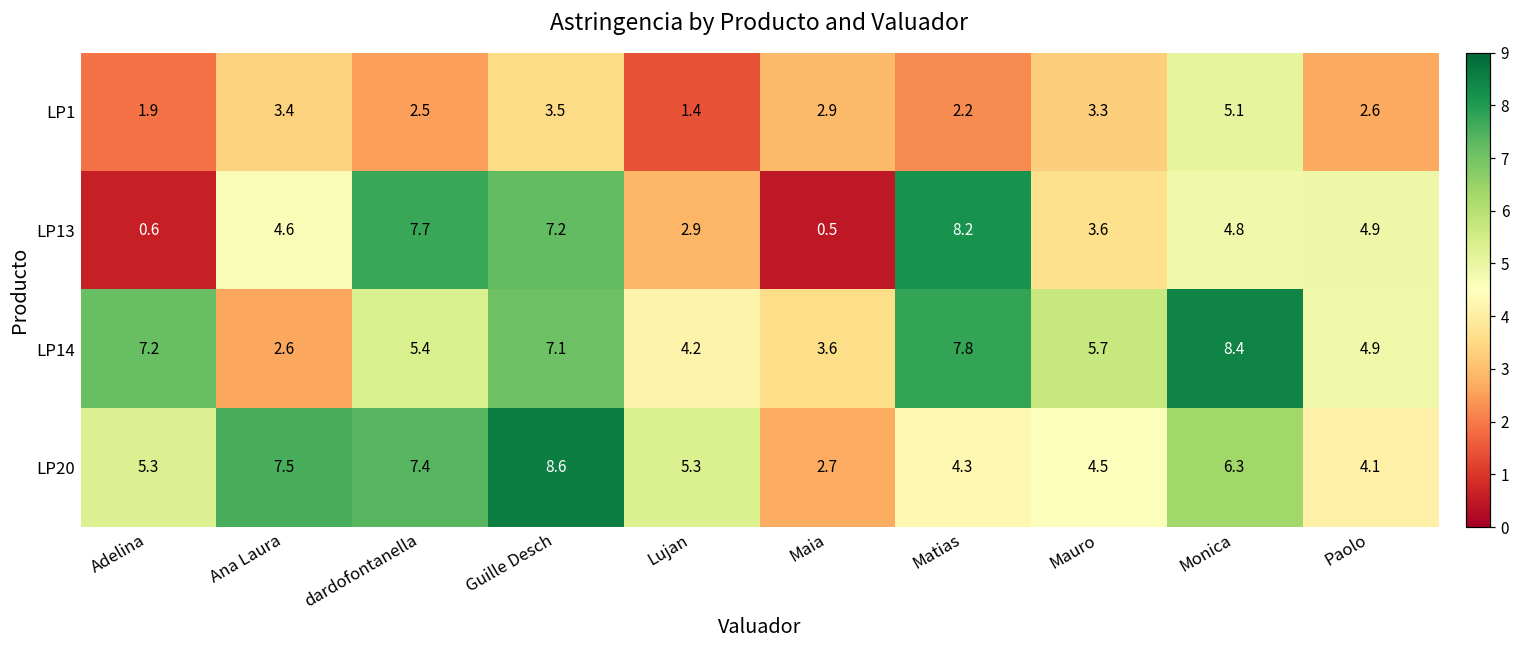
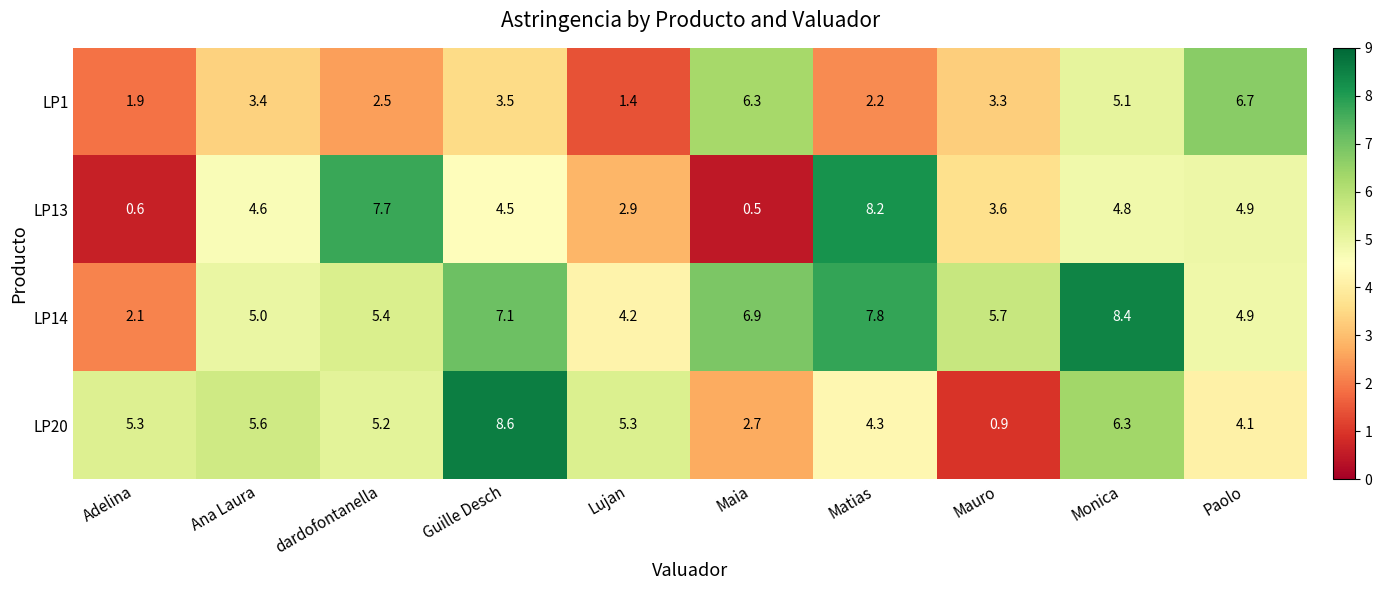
  {
    "LP1": {
      "Adelina": 1.9,
      "Ana Laura": 3.4,
      "dardofontanella": 2.5,
      "Guille Desch": 3.5,
      "Lujan": 1.4,
-     "Maia": 2.9,
+     "Maia": 6.3,
      "Matias": 2.2,
      "Mauro": 3.3,
      "Monica": 5.1,
-     "Paolo": 2.6
+     "Paolo": 6.7
    },
    "LP13": {
      "Adelina": 0.6,
      "Ana Laura": 4.6,
      "dardofontanella": 7.7,
-     "Guille Desch": 7.2,
+     "Guille Desch": 4.5,
      "Lujan": 2.9,
      "Maia": 0.5,
      "Matias": 8.2,
      "Mauro": 3.6,
      "Monica": 4.8,
      "Paolo": 4.9
    },
    "LP14": {
-     "Adelina": 7.2,
-     "Ana Laura": 2.6,
+     "Adelina": 2.1,
+     "Ana Laura": 5.0,
      "dardofontanella": 5.4,
      "Guille Desch": 7.1,
      "Lujan": 4.2,
-     "Maia": 3.6,
+     "Maia": 6.9,
      "Matias": 7.8,
      "Mauro": 5.7,
      "Monica": 8.4,
      "Paolo": 4.9
    },
    "LP20": {
      "Adelina": 5.3,
-     "Ana Laura": 7.5,
-     "dardofontanella": 7.4,
+     "Ana Laura": 5.6,
+     "dardofontanella": 5.2,
      "Guille Desch": 8.6,
      "Lujan": 5.3,
      "Maia": 2.7,
      "Matias": 4.3,
-     "Mauro": 4.5,
+     "Mauro": 0.9,
      "Monica": 6.3,
      "Paolo": 4.1
    }
  }
